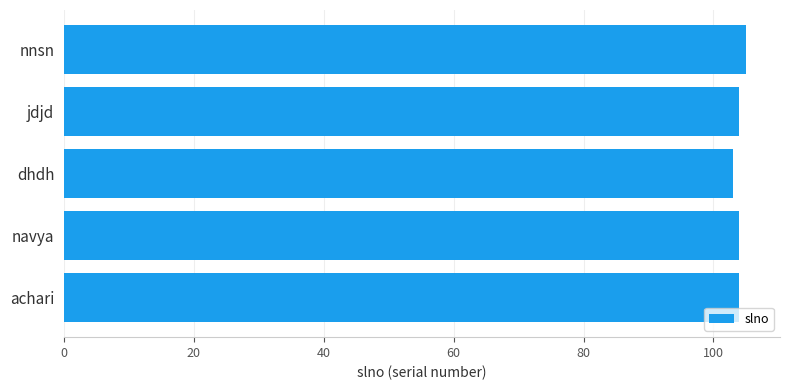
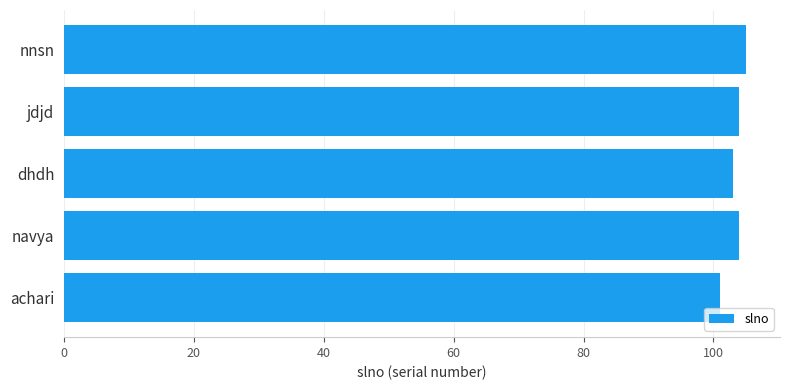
  {
    "nnsn": 105,
    "jdjd": 104,
    "dhdh": 103,
    "navya": 104,
-   "achari": 104
+   "achari": 101
  }
